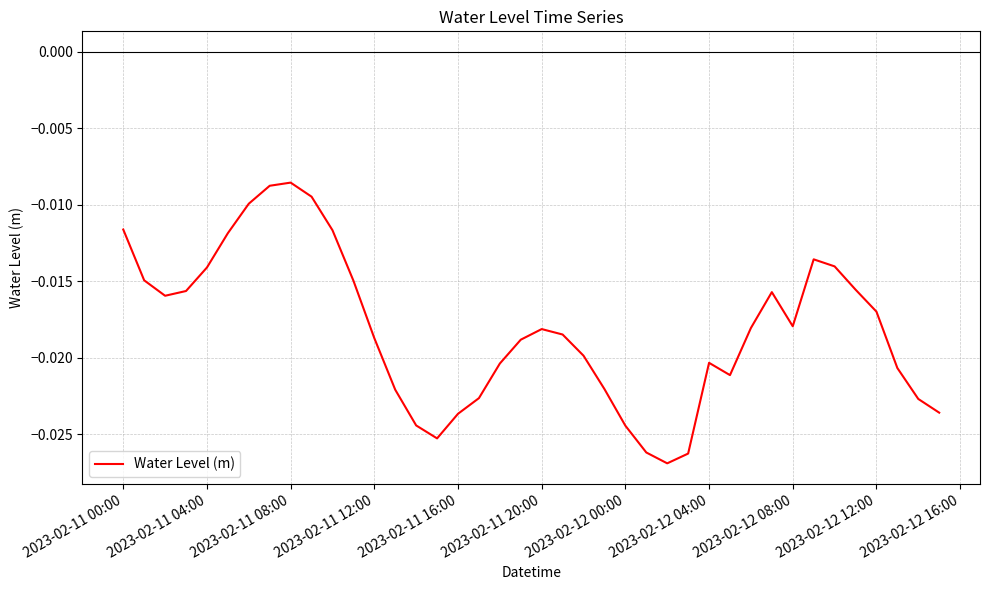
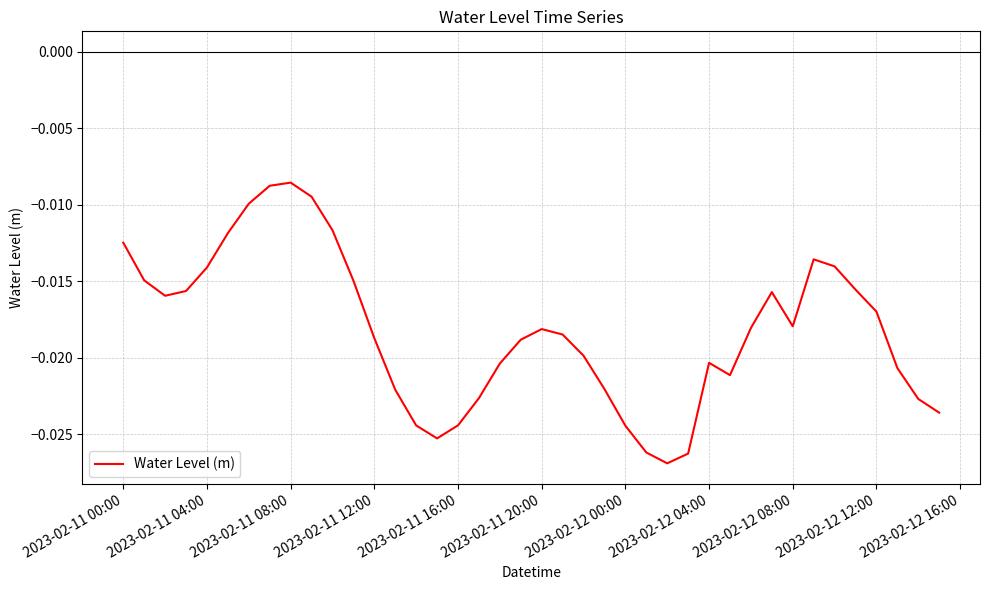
  {
-   "2023-02-11 00:00": -0.0116,
+   "2023-02-11 00:00": -0.0125,
    "2023-02-11 04:00": -0.0141,
    "2023-02-11 08:00": -0.0085,
    "2023-02-11 12:00": -0.0187,
-   "2023-02-11 16:00": -0.0237,
+   "2023-02-11 16:00": -0.0244,
    "2023-02-11 20:00": -0.0181,
    "2023-02-12 00:00": -0.0244,
    "2023-02-12 04:00": -0.0203,
    "2023-02-12 08:00": -0.0179,
    "2023-02-12 12:00": -0.0170
  }
